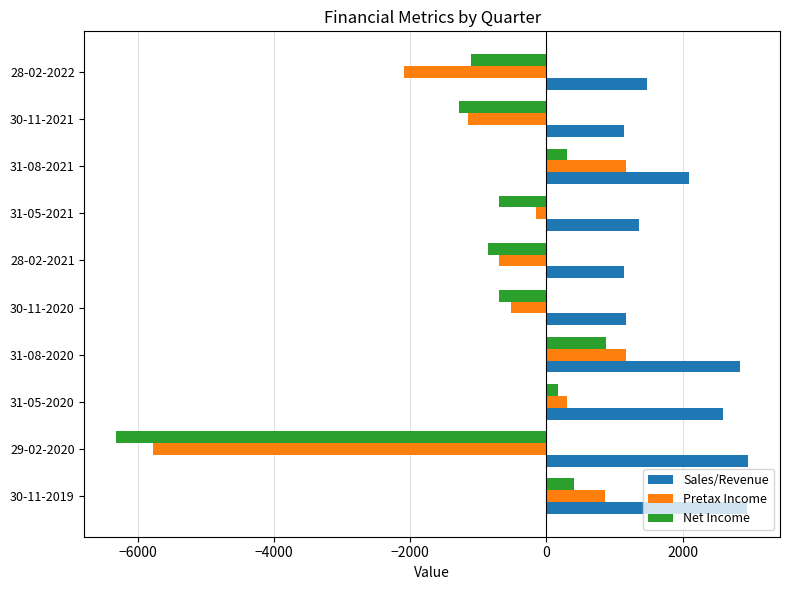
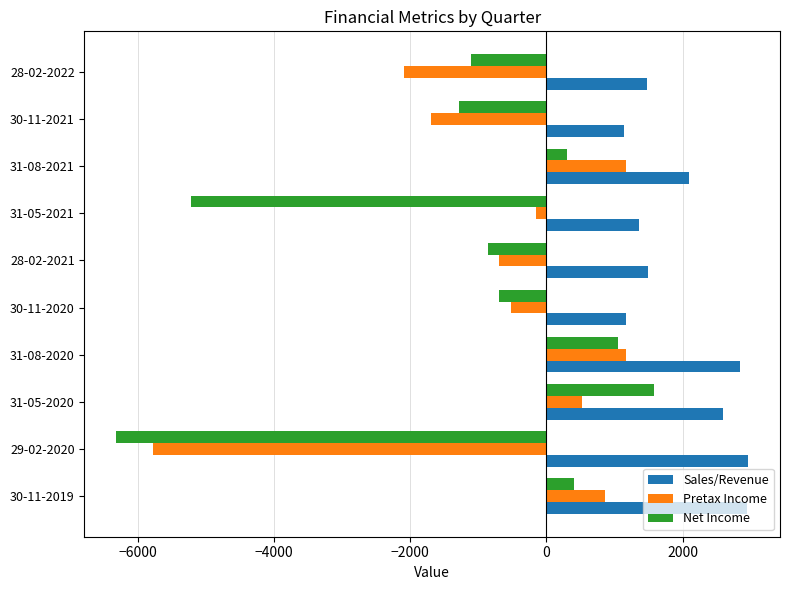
  {
    "Sales/Revenue": {
      "28-02-2022": 1500,
      "30-11-2021": 1100,
      "31-08-2021": 2100,
      "31-05-2021": 1400,
-     "28-02-2021": 1100,
+     "28-02-2021": 1500,
      "30-11-2020": 1200,
      "31-08-2020": 2900,
      "31-05-2020": 2600,
      "29-02-2020": 3000
    },
    "Pretax Income": {
      "28-02-2022": -2100,
-     "30-11-2021": -1200,
+     "30-11-2021": -1700,
      "31-08-2021": 1200,
      "31-05-2021": -100,
      "28-02-2021": -700,
      "30-11-2020": -500,
      "31-08-2020": 1200,
-     "31-05-2020": 300,
+     "31-05-2020": 500,
      "29-02-2020": -5800,
      "30-11-2019": 900
    },
    "Net Income": {
      "28-02-2022": -1100,
      "30-11-2021": -1300,
      "31-08-2021": 300,
-     "31-05-2021": -700,
+     "31-05-2021": -5200,
      "28-02-2021": -900,
      "30-11-2020": -700,
-     "31-08-2020": 900,
-     "31-05-2020": 200,
+     "31-08-2020": 1000,
+     "31-05-2020": 1600,
      "29-02-2020": -6300,
      "30-11-2019": 400
    }
  }
